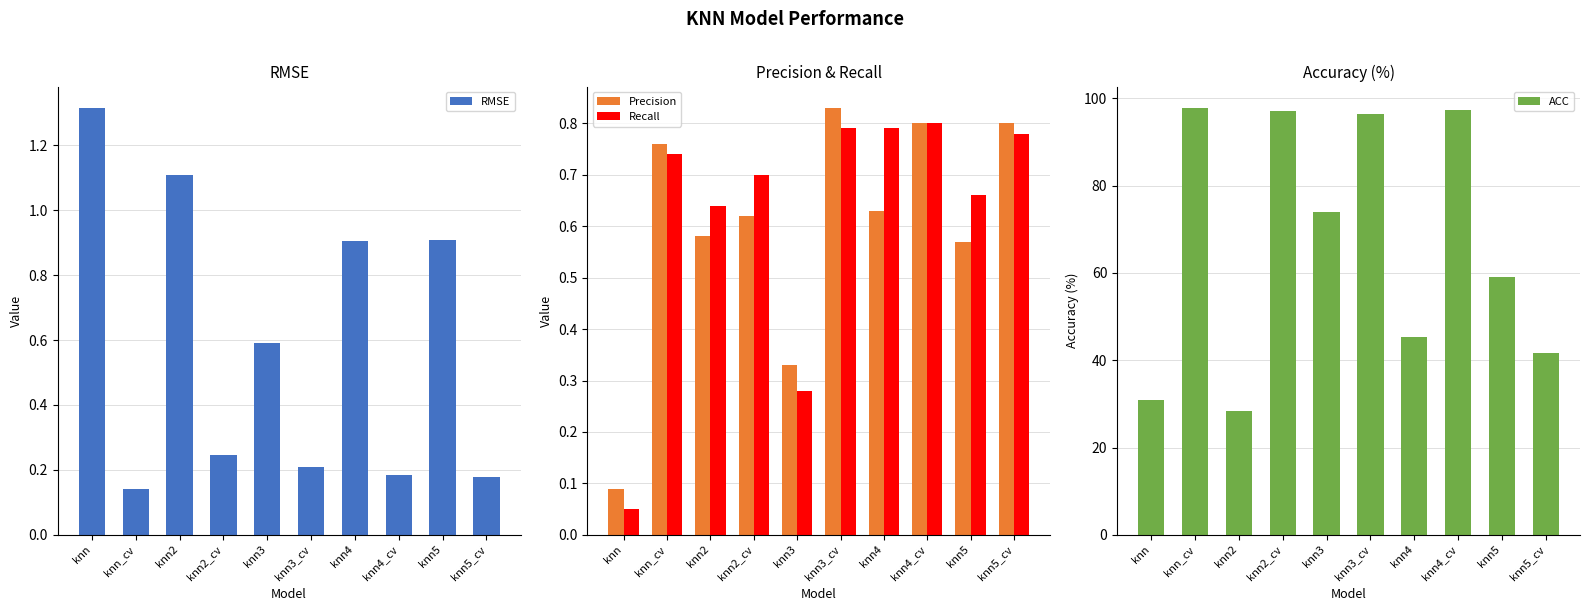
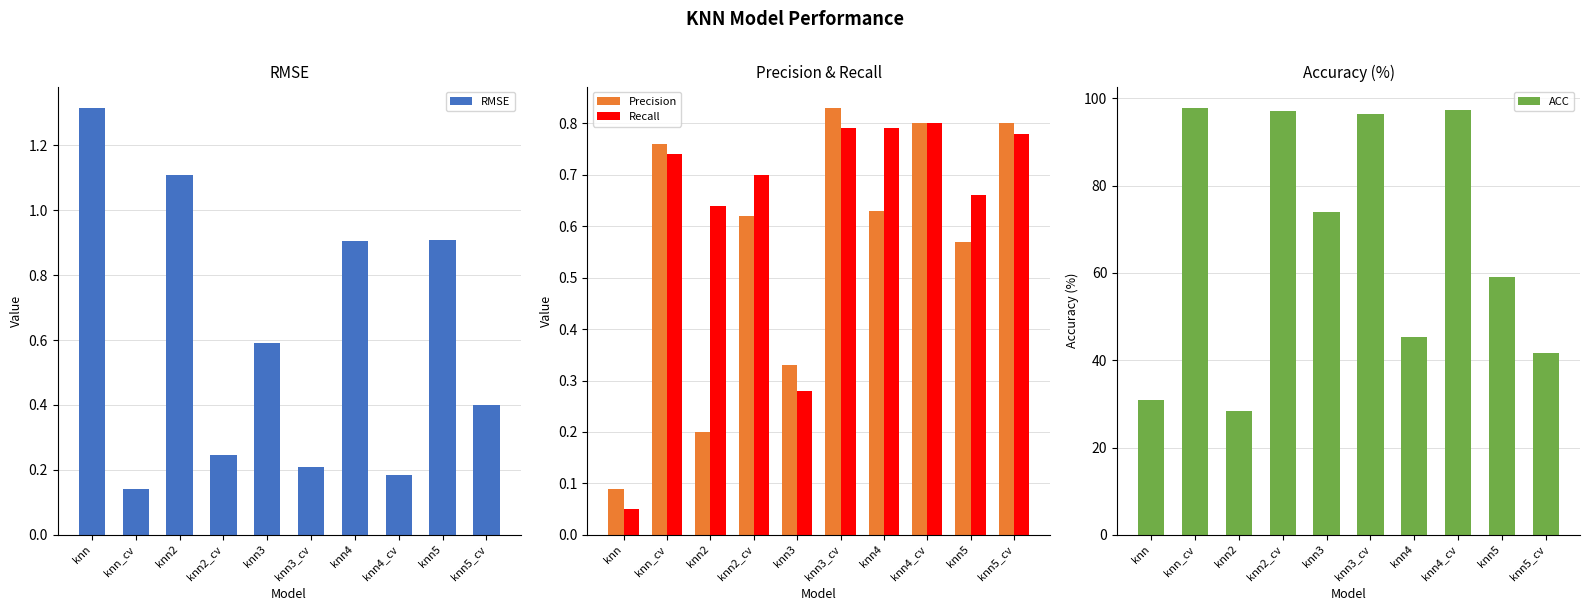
  {
    "RMSE": {
      "knn": 1.32,
      "knn_cv": 0.14,
      "knn2": 1.11,
      "knn2_cv": 0.25,
      "knn3": 0.59,
      "knn3_cv": 0.21,
      "knn4": 0.91,
      "knn4_cv": 0.19,
      "knn5": 0.91,
-     "knn5_cv": 0.18
+     "knn5_cv": 0.40
    },
    "Precision & Recall": {
      "Precision": {
        "knn": 0.09,
        "knn_cv": 0.76,
-       "knn2": 0.58,
+       "knn2": 0.20,
        "knn2_cv": 0.62,
        "knn3": 0.33,
        "knn3_cv": 0.83,
        "knn4": 0.63,
        "knn4_cv": 0.80,
        "knn5": 0.57,
        "knn5_cv": 0.80
      },
      "Recall": {
        "knn": 0.05,
        "knn_cv": 0.74,
        "knn2": 0.64,
        "knn2_cv": 0.70,
        "knn3": 0.28,
        "knn3_cv": 0.79,
        "knn4": 0.79,
        "knn4_cv": 0.80,
        "knn5": 0.66,
        "knn5_cv": 0.78
      }
    },
    "Accuracy (%)": {
      "knn": 31,
      "knn_cv": 98,
      "knn2": 28,
      "knn2_cv": 97,
      "knn3": 74,
      "knn3_cv": 96,
      "knn4": 45,
      "knn4_cv": 97,
      "knn5": 59,
      "knn5_cv": 42
    }
  }
